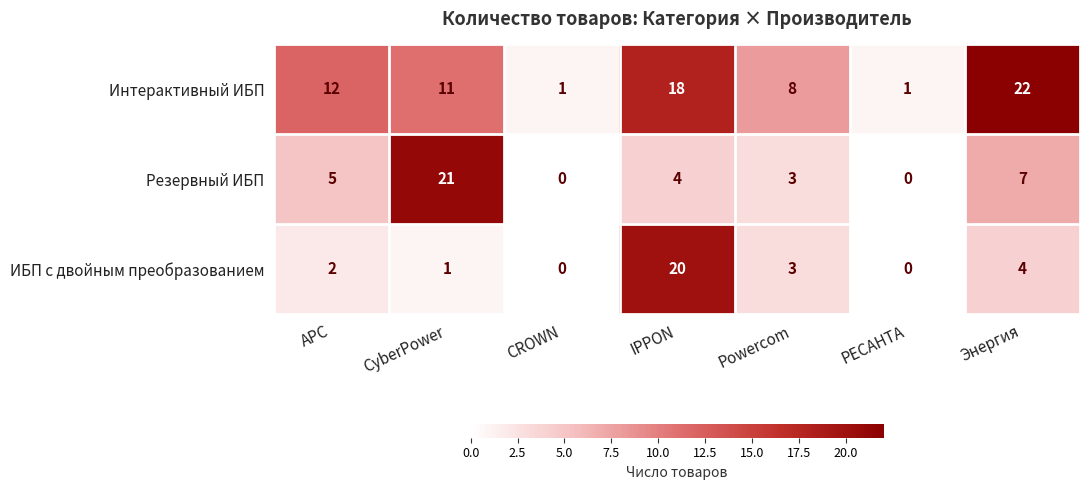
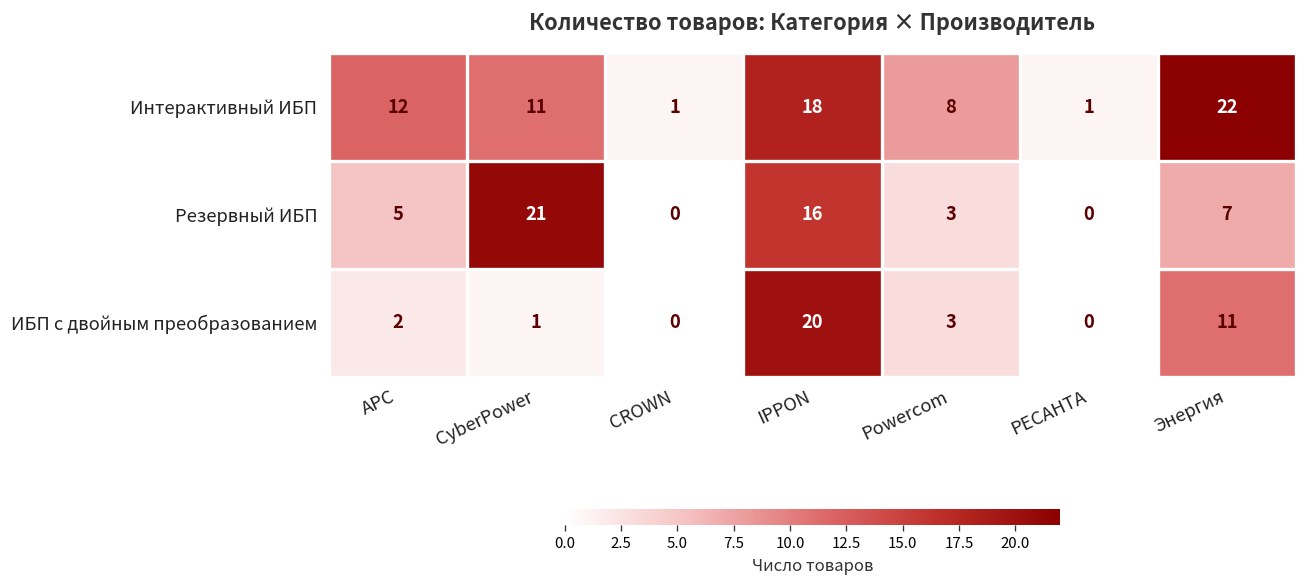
  {
    "Интерактивный ИБП": {
      "APC": 12,
      "CyberPower": 11,
      "CROWN": 1,
      "IPPON": 18,
      "Powercom": 8,
      "РЕСАНТА": 1,
      "Энергия": 22
    },
    "Резервный ИБП": {
      "APC": 5,
      "CyberPower": 21,
      "CROWN": 0,
-     "IPPON": 4,
+     "IPPON": 16,
      "Powercom": 3,
      "РЕСАНТА": 0,
      "Энергия": 7
    },
    "ИБП с двойным преобразованием": {
      "APC": 2,
      "CyberPower": 1,
      "CROWN": 0,
      "IPPON": 20,
      "Powercom": 3,
      "РЕСАНТА": 0,
-     "Энергия": 4
+     "Энергия": 11
    }
  }
